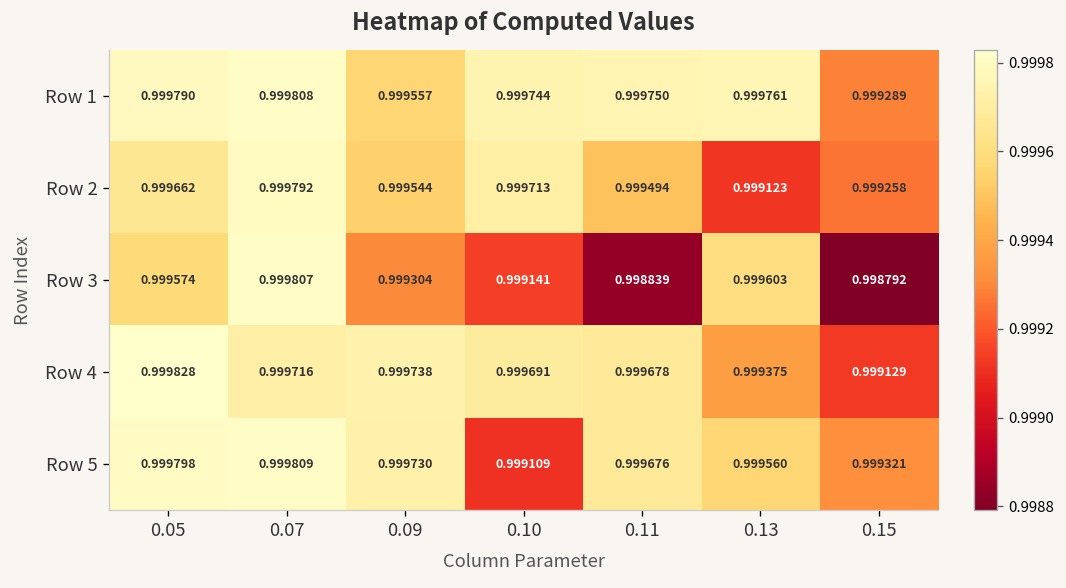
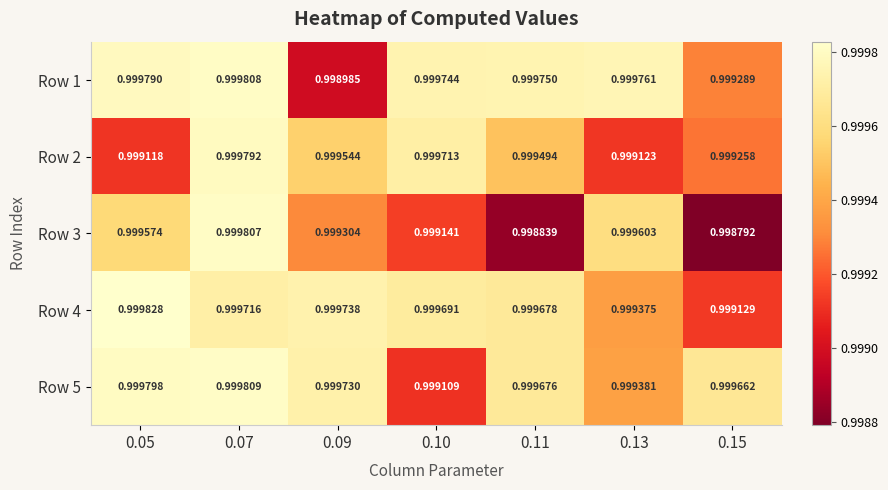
  {
    "Row 1": {
      "0.05": 0.999790,
      "0.07": 0.999808,
-     "0.09": 0.999557,
+     "0.09": 0.998985,
      "0.10": 0.999744,
      "0.11": 0.999750,
      "0.13": 0.999761,
      "0.15": 0.999289
    },
    "Row 2": {
-     "0.05": 0.999662,
+     "0.05": 0.999118,
      "0.07": 0.999792,
      "0.09": 0.999544,
      "0.10": 0.999713,
      "0.11": 0.999494,
      "0.13": 0.999123,
      "0.15": 0.999258
    },
    "Row 3": {
      "0.05": 0.999574,
      "0.07": 0.999807,
      "0.09": 0.999304,
      "0.10": 0.999141,
      "0.11": 0.998839,
      "0.13": 0.999603,
      "0.15": 0.998792
    },
    "Row 4": {
      "0.05": 0.999828,
      "0.07": 0.999716,
      "0.09": 0.999738,
      "0.10": 0.999691,
      "0.11": 0.999678,
      "0.13": 0.999375,
      "0.15": 0.999129
    },
    "Row 5": {
      "0.05": 0.999798,
      "0.07": 0.999809,
      "0.09": 0.999730,
      "0.10": 0.999109,
      "0.11": 0.999676,
-     "0.13": 0.999560,
-     "0.15": 0.999321
+     "0.13": 0.999381,
+     "0.15": 0.999662
    }
  }
